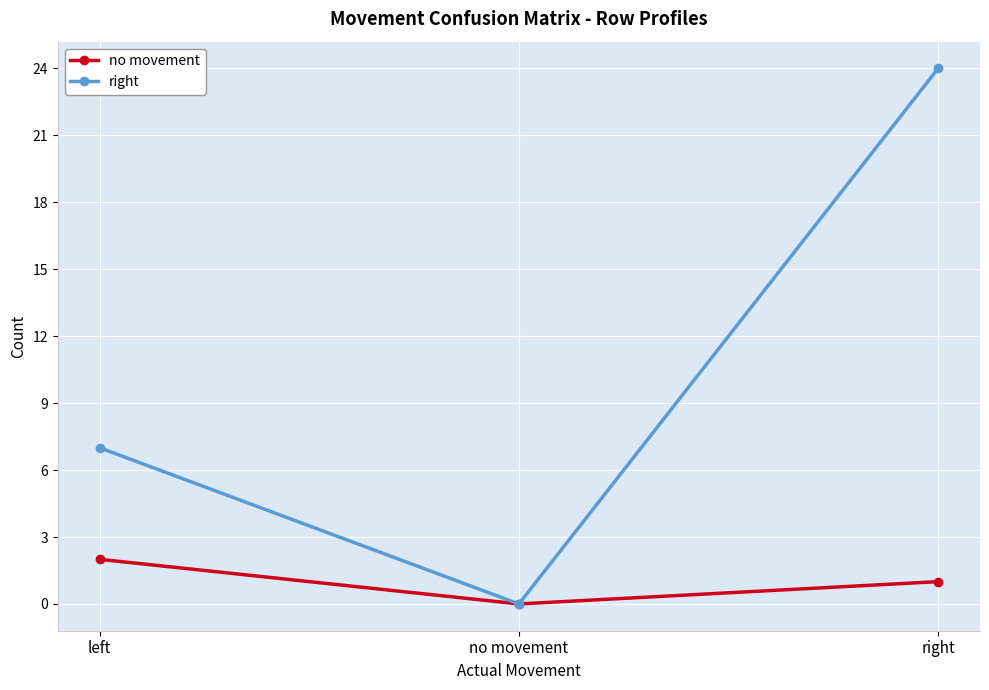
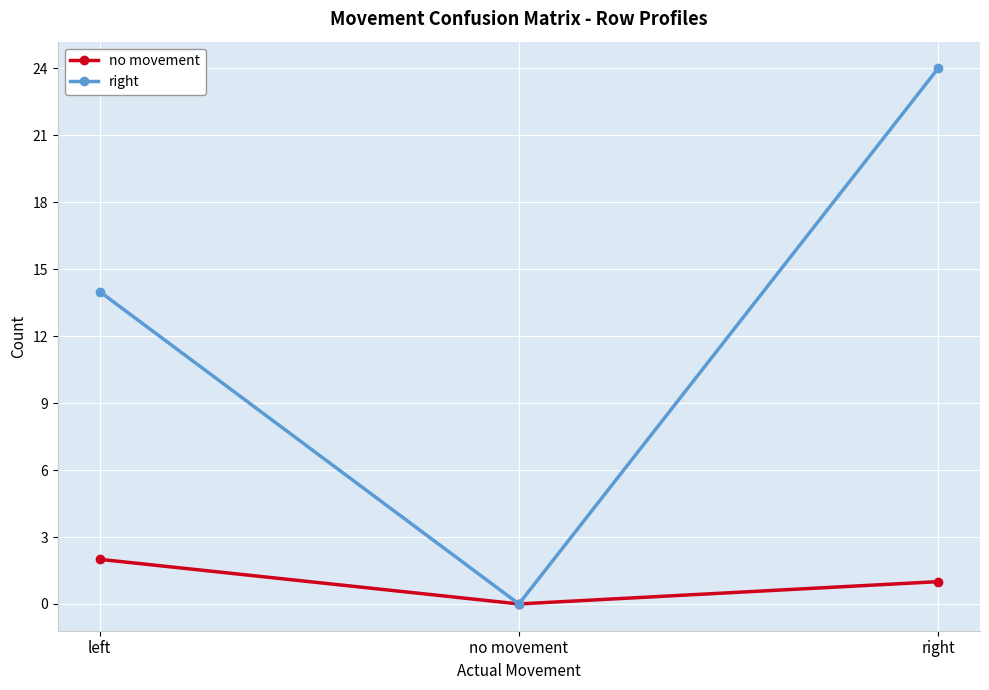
  {
    "no movement": {
      "left": 2,
      "right": 1
    },
    "right": {
-     "left": 7,
+     "left": 14,
      "right": 24
    }
  }
